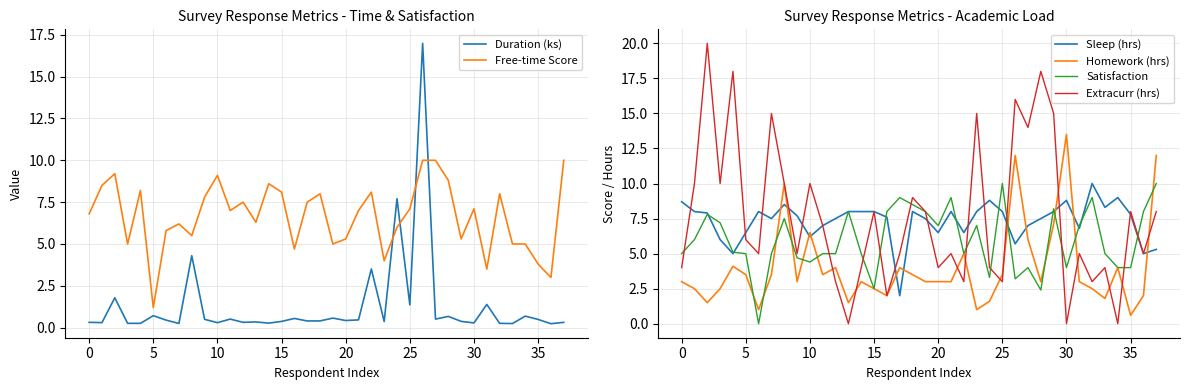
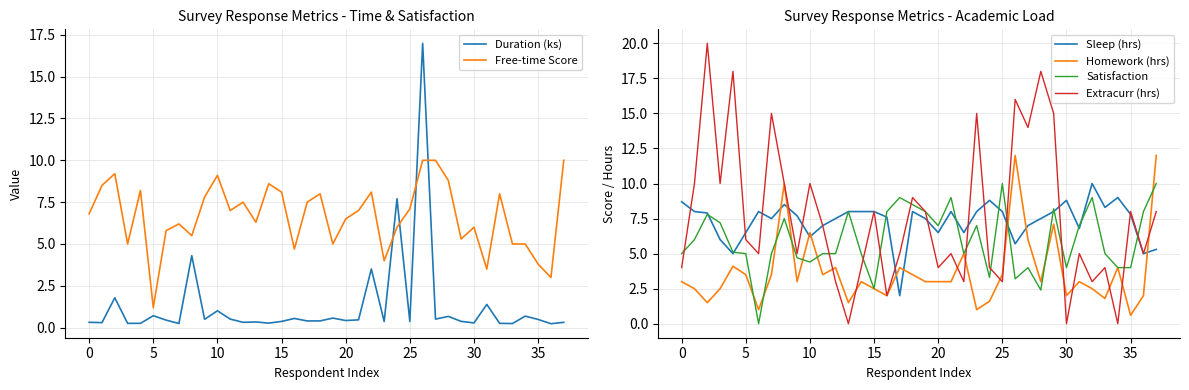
  {
    "Survey Response Metrics - Time & Satisfaction": {
      "Duration (ks)": {
        "0": 0.3,
        "5": 0.7,
-       "10": 0.3,
+       "10": 1.0,
        "15": 0.4,
        "20": 0.4,
-       "25": 1.4,
+       "25": 0.4,
        "30": 0.3,
        "35": 0.5
      },
      "Free-time Score": {
        "0": 6.8,
        "5": 1.2,
        "10": 9.1,
        "15": 8.1,
-       "20": 5.3,
+       "20": 6.5,
        "25": 7.1,
-       "30": 7.1,
+       "30": 6.0,
        "35": 3.8
      }
    },
    "Survey Response Metrics - Academic Load": {
      "Sleep (hrs)": {
        "0": 8.7,
        "5": 6.5,
        "10": 6.2,
        "20": 6.5,
        "25": 8.0,
        "30": 8.8,
        "35": 7.8
      },
      "Homework (hrs)": {
        "0": 3.0,
        "5": 3.5,
        "10": 6.5,
        "20": 3.0,
        "25": 3.5,
-       "30": 13.5,
+       "30": 2.0,
        "35": 0.6
      },
      "Satisfaction": {
        "0": 5.0,
        "5": 5.0,
        "10": 4.4,
        "20": 7.0,
        "25": 10.0,
        "30": 4.0,
        "35": 4.0
      },
      "Extracurr (hrs)": {
        "0": 4.0,
        "5": 6.0,
        "10": 10.0,
        "20": 4.0,
        "25": 3.0,
        "30": 0.0,
        "35": 8.0
      }
    }
  }
